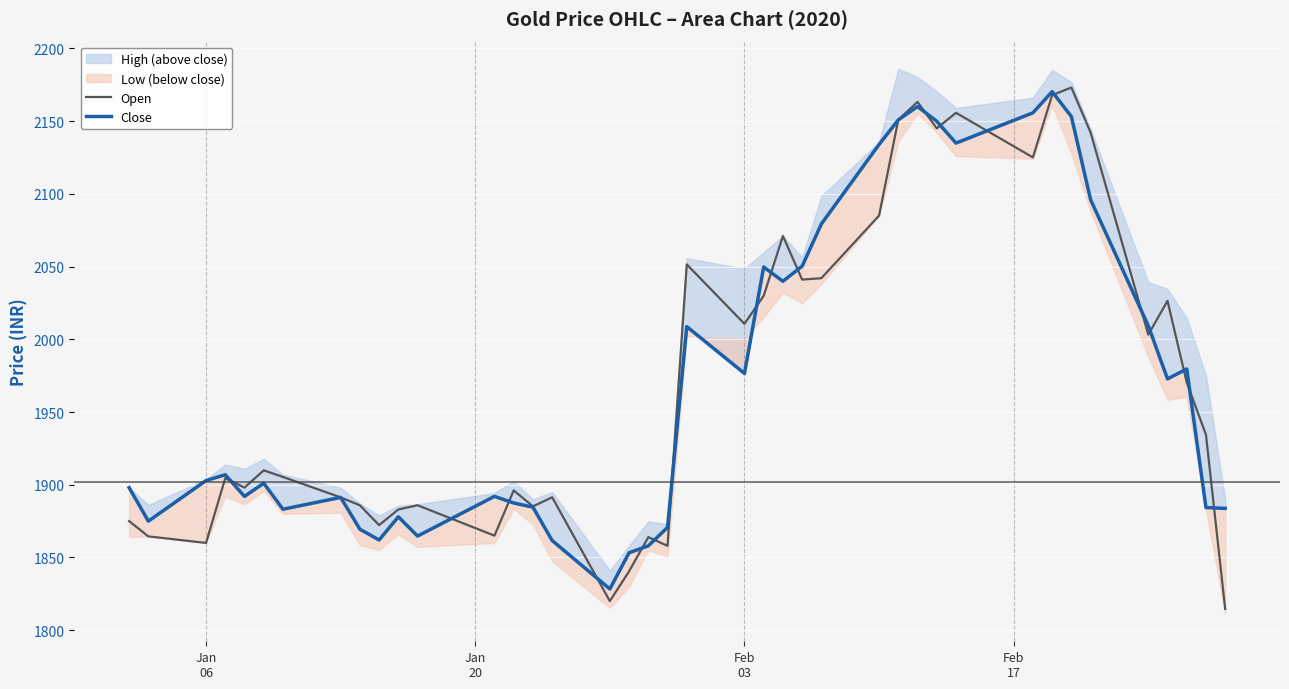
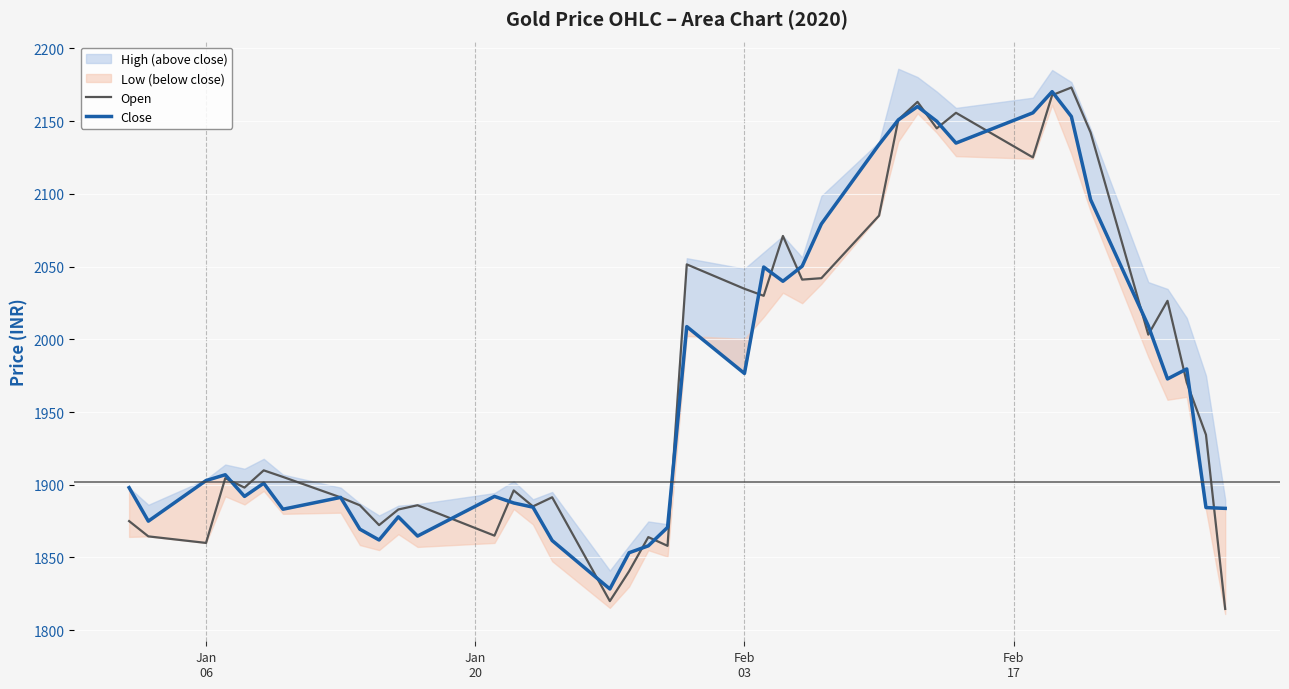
  {
    "Open": {
      "Jan 06": 1860,
-     "Feb 03": 2011
+     "Feb 03": 2035
    },
    "Close": {
      "Feb 03": 1977
    }
  }
